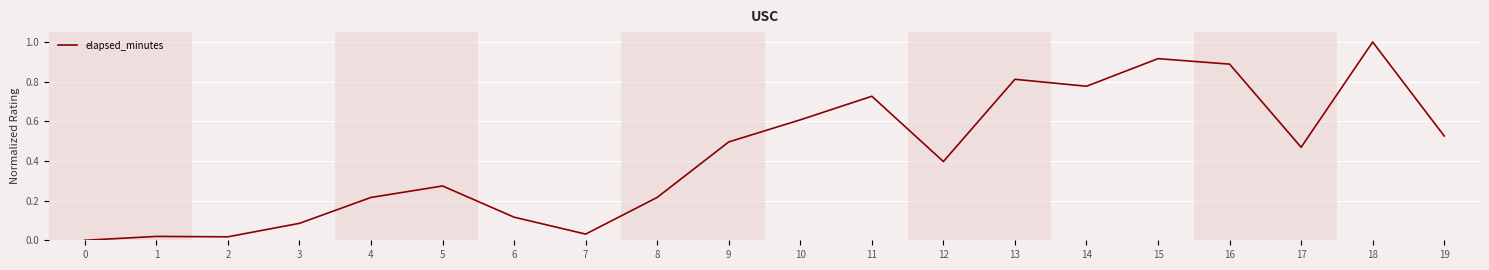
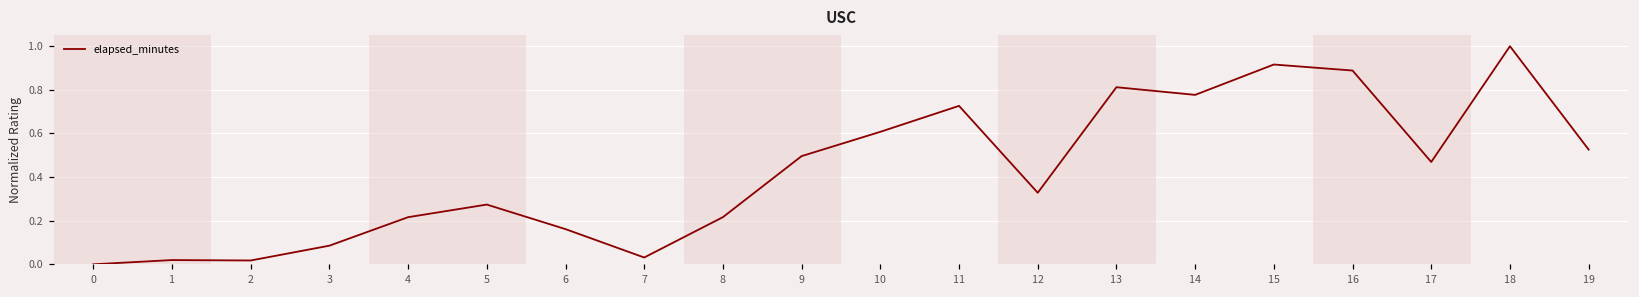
  {
    "0": 0.00,
    "1": 0.02,
    "2": 0.02,
    "3": 0.09,
    "4": 0.22,
    "5": 0.27,
-   "6": 0.12,
+   "6": 0.16,
    "7": 0.03,
    "8": 0.22,
    "9": 0.50,
    "10": 0.61,
    "11": 0.73,
-   "12": 0.40,
+   "12": 0.33,
    "13": 0.81,
    "14": 0.78,
    "15": 0.92,
    "16": 0.89,
    "17": 0.47,
    "18": 1.00,
    "19": 0.53
  }
